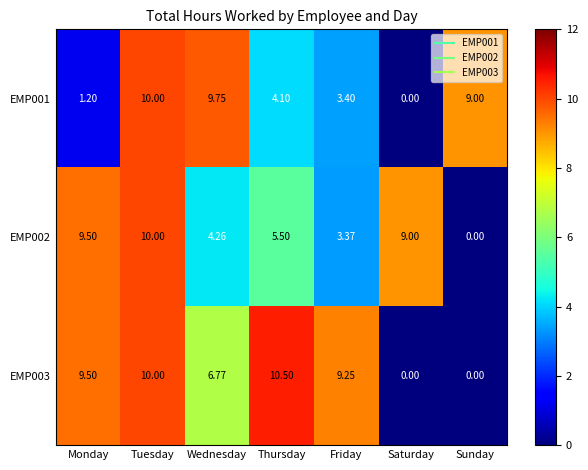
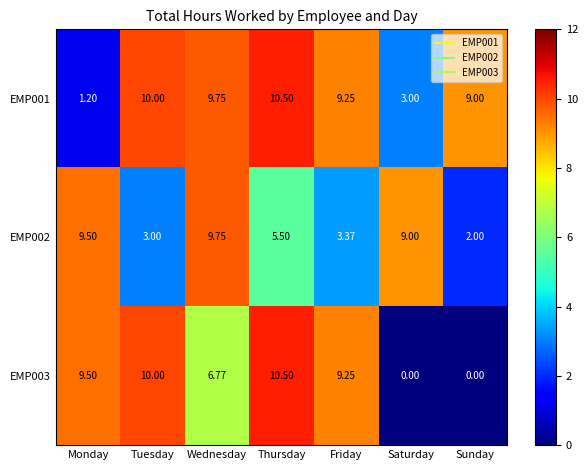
  {
    "EMP001": {
      "Monday": 1.20,
      "Tuesday": 10.00,
      "Wednesday": 9.75,
-     "Thursday": 4.10,
-     "Friday": 3.40,
-     "Saturday": 0.00,
+     "Thursday": 10.50,
+     "Friday": 9.25,
+     "Saturday": 3.00,
      "Sunday": 9.00
    },
    "EMP002": {
      "Monday": 9.50,
-     "Tuesday": 10.00,
-     "Wednesday": 4.26,
+     "Tuesday": 3.00,
+     "Wednesday": 9.75,
      "Thursday": 5.50,
      "Friday": 3.37,
      "Saturday": 9.00,
-     "Sunday": 0.00
+     "Sunday": 2.00
    },
    "EMP003": {
      "Monday": 9.50,
      "Tuesday": 10.00,
      "Wednesday": 6.77,
      "Thursday": 10.50,
      "Friday": 9.25,
      "Saturday": 0.00,
      "Sunday": 0.00
    }
  }
